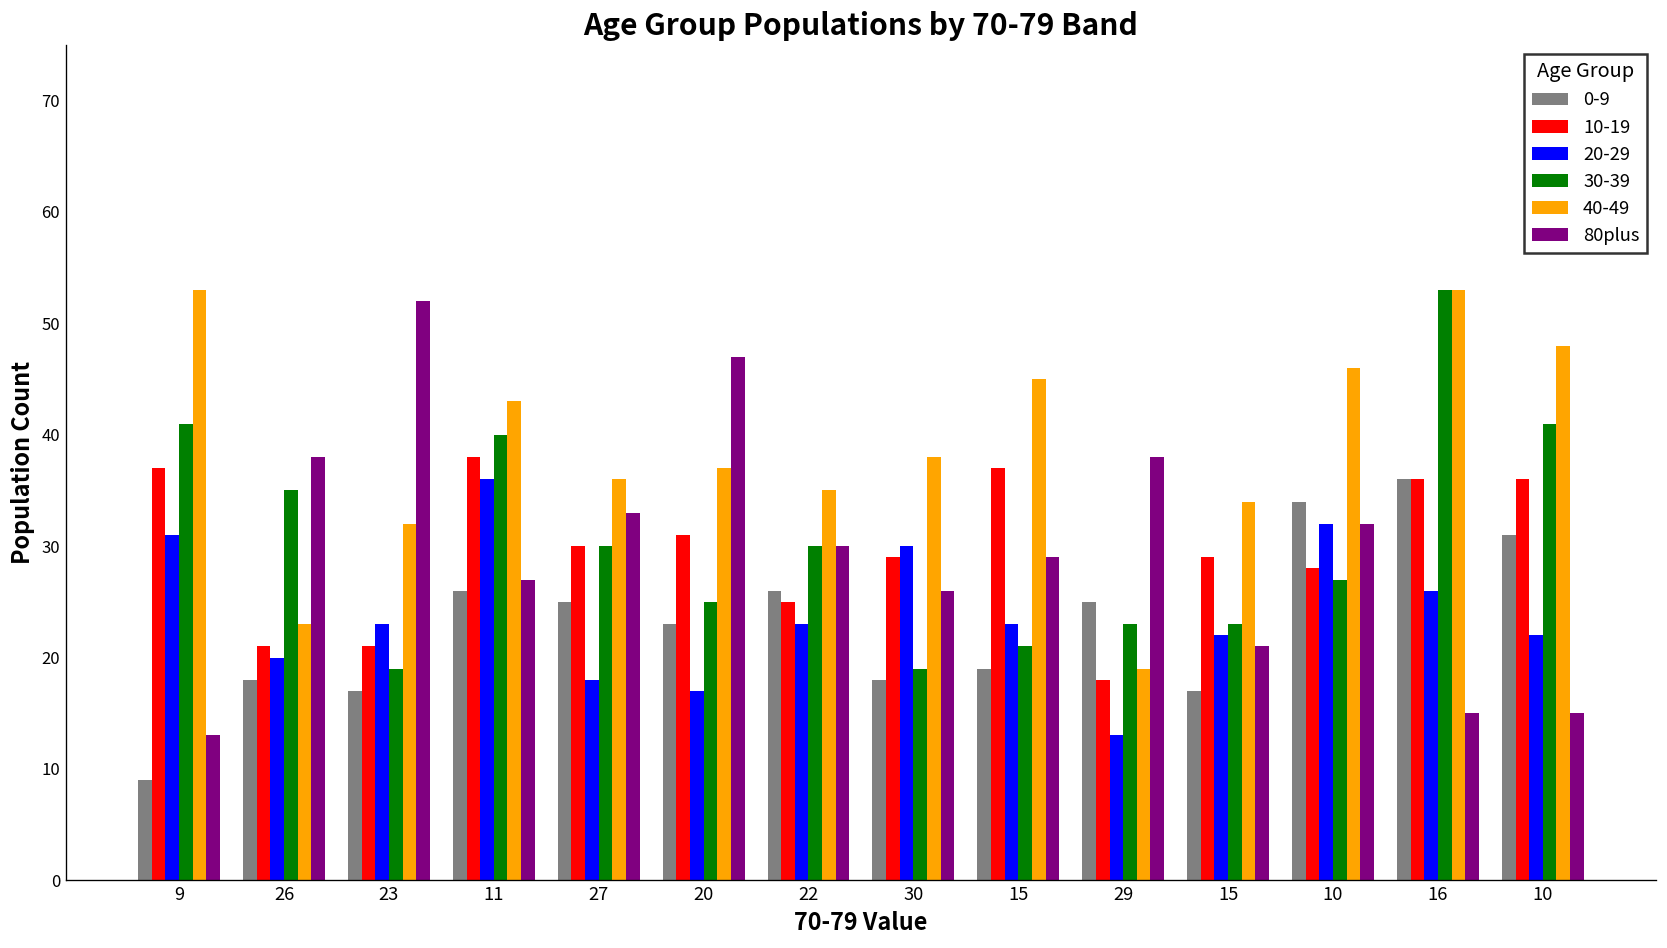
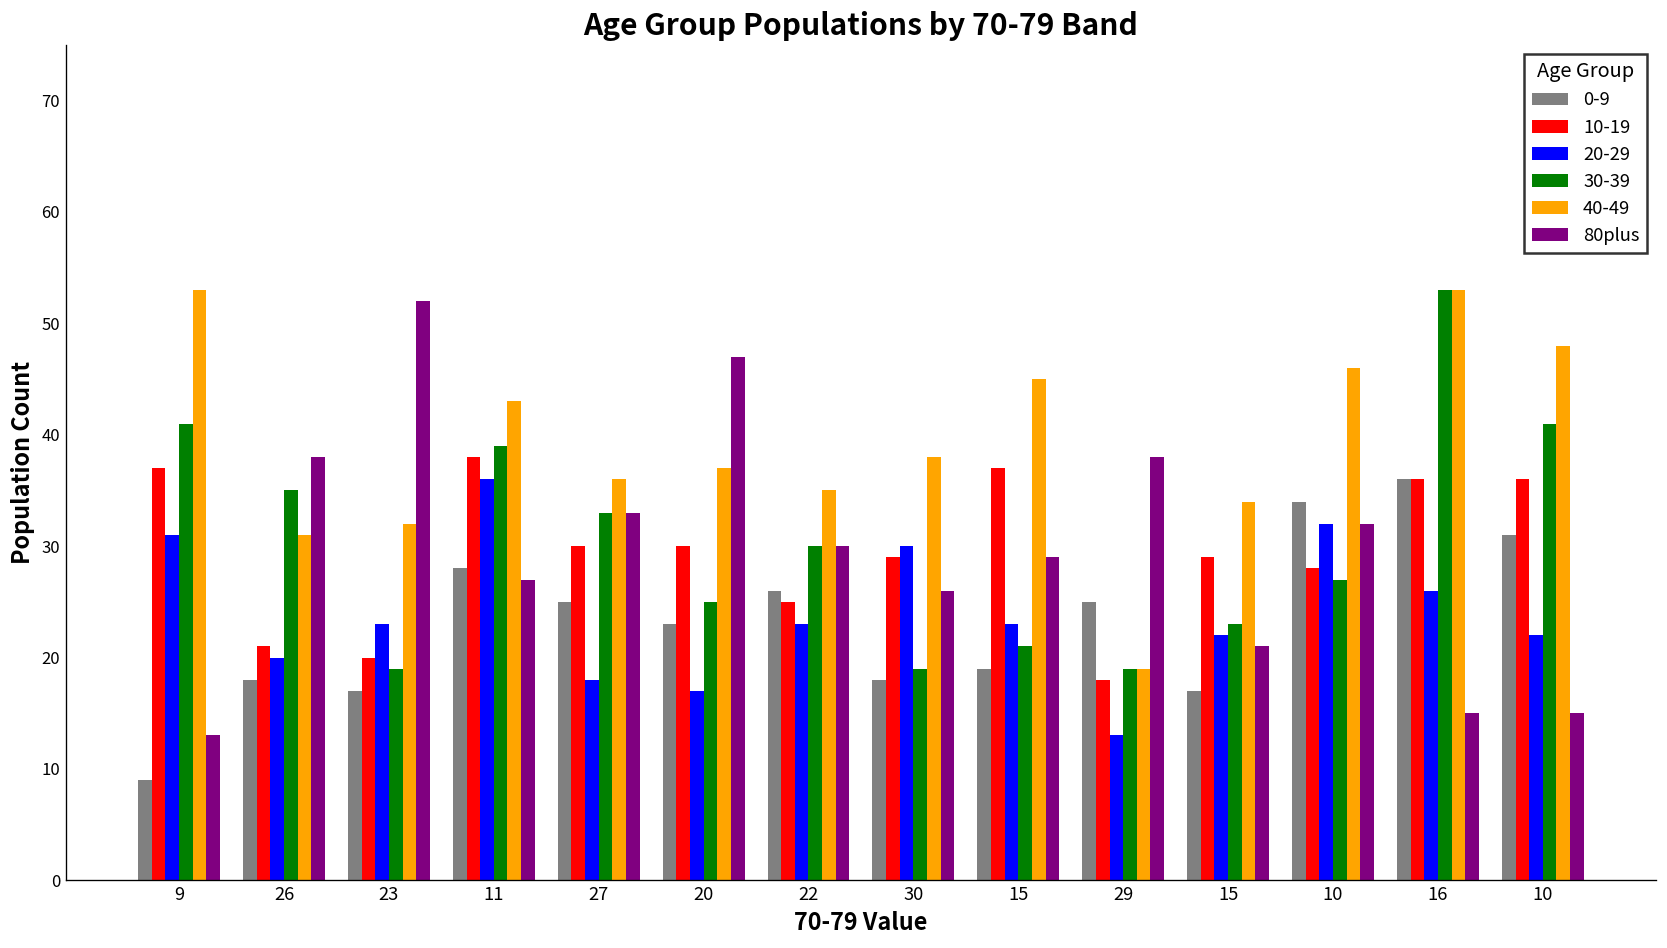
  {
    "0-9": {
      "9": 9,
      "26": 18,
      "23": 17,
-     "11": 26,
+     "11": 28,
      "27": 25,
      "20": 23,
      "22": 26,
      "30": 18,
      "29": 25,
      "16": 36
    },
    "10-19": {
      "9": 37,
      "26": 21,
-     "23": 21,
+     "23": 20,
      "11": 38,
      "27": 30,
-     "20": 31,
+     "20": 30,
      "22": 25,
      "30": 29,
      "29": 18,
      "16": 36
    },
    "20-29": {
      "9": 31,
      "26": 20,
      "23": 23,
      "11": 36,
      "27": 18,
      "20": 17,
      "22": 23,
      "30": 30,
      "29": 13,
      "16": 26
    },
    "30-39": {
      "9": 41,
      "26": 35,
      "23": 19,
-     "11": 40,
-     "27": 30,
+     "11": 39,
+     "27": 33,
      "20": 25,
      "22": 30,
      "30": 19,
-     "29": 23,
+     "29": 19,
      "16": 53
    },
    "40-49": {
      "9": 53,
-     "26": 23,
+     "26": 31,
      "23": 32,
      "11": 43,
      "27": 36,
      "20": 37,
      "22": 35,
      "30": 38,
      "29": 19,
      "16": 53
    },
    "80plus": {
      "9": 13,
      "26": 38,
      "23": 52,
      "11": 27,
      "27": 33,
      "20": 47,
      "22": 30,
      "30": 26,
      "29": 38,
      "16": 15
    }
  }
